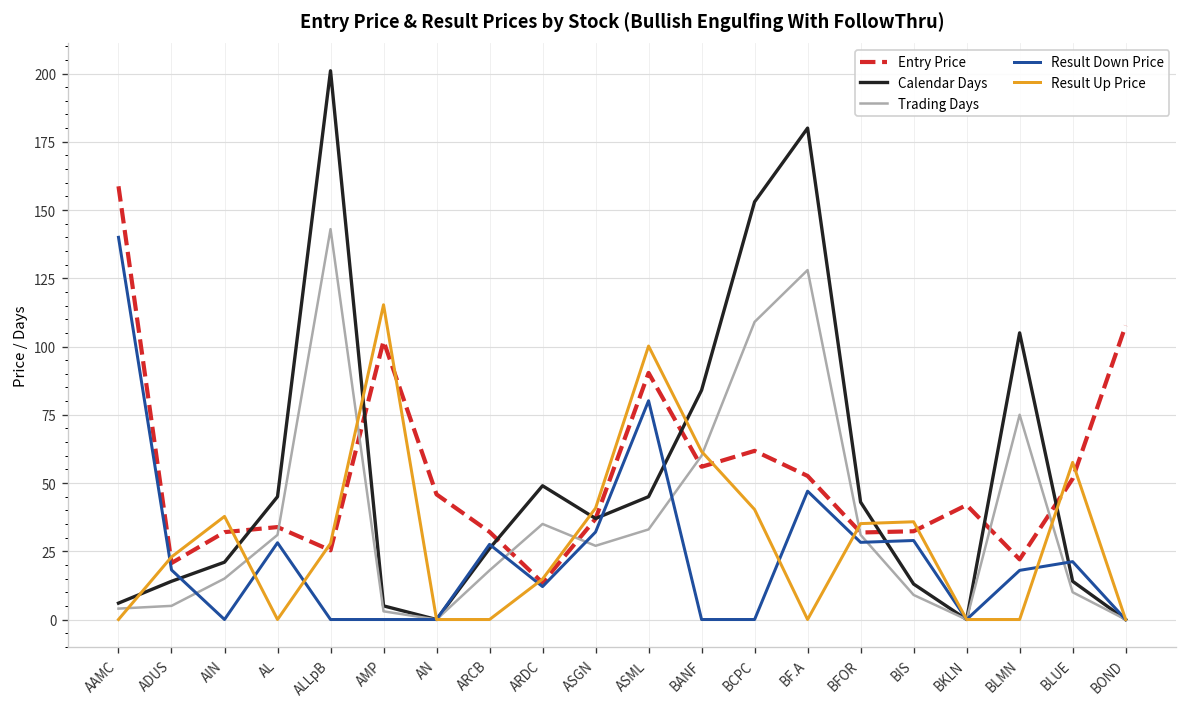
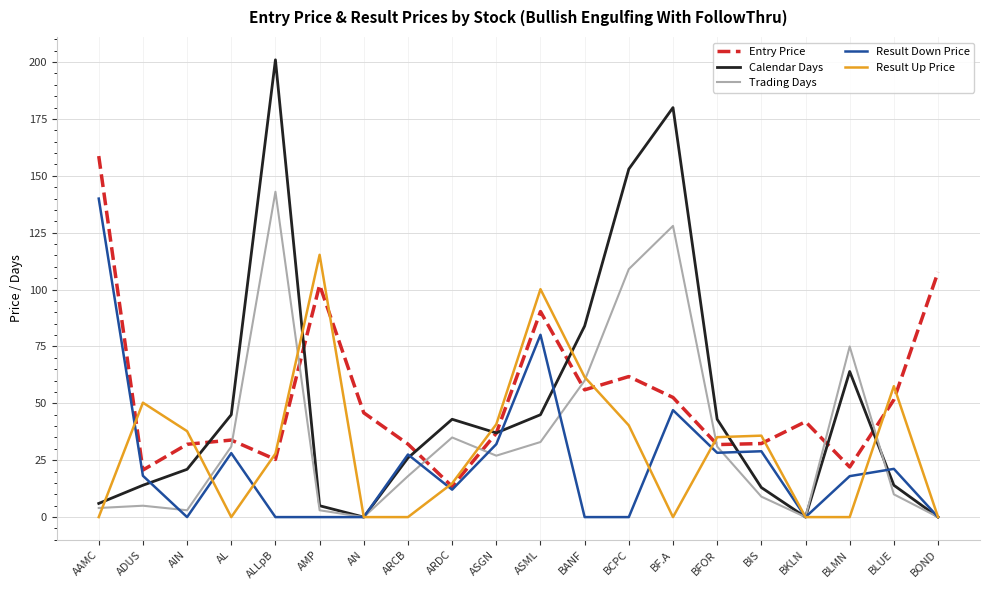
  {
    "Entry Price": {
      "AAMC": 159,
      "ADUS": 21,
      "AIN": 32,
      "AL": 34,
      "ALLpB": 25,
      "AMP": 102,
      "AN": 46,
      "ARCB": 32,
      "ARDC": 13,
      "ASML": 90,
      "BANF": 56,
      "BCPC": 62,
      "BF.A": 53,
      "BIS": 32,
      "BKLN": 42,
      "BLMN": 22,
      "BLUE": 52,
      "BOND": 108
    },
    "Calendar Days": {
      "AAMC": 6,
      "ADUS": 14,
      "AIN": 21,
      "AL": 45,
      "ALLpB": 201,
      "AMP": 5,
      "ARCB": 26,
-     "ARDC": 49,
+     "ARDC": 43,
      "ASML": 45,
      "BANF": 84,
      "BCPC": 153,
      "BF.A": 180,
      "BFOR": 43,
      "BIS": 13,
-     "BLMN": 105,
+     "BLMN": 64,
      "BLUE": 14
    },
    "Trading Days": {
      "AAMC": 4,
      "ADUS": 5,
-     "AIN": 15,
+     "AIN": 3,
      "AL": 31,
      "ALLpB": 143,
      "AMP": 3,
      "ARCB": 18,
      "ARDC": 35,
      "ASGN": 27,
      "ASML": 33,
      "BANF": 60,
      "BCPC": 109,
      "BF.A": 128,
      "BIS": 9,
      "BLMN": 75,
      "BLUE": 10
    },
    "Result Down Price": {
      "AAMC": 140,
      "ADUS": 18,
      "AIN": 0,
      "AL": 28,
      "ALLpB": 0,
      "AMP": 0,
      "ARCB": 28,
      "ARDC": 12,
      "ASGN": 32,
      "ASML": 80,
      "BANF": 0,
      "BCPC": 0,
      "BF.A": 47,
      "BFOR": 28,
      "BIS": 29,
      "BLMN": 18,
      "BLUE": 21
    },
    "Result Up Price": {
      "AAMC": 0,
-     "ADUS": 23,
+     "ADUS": 50,
      "AIN": 38,
      "AL": 0,
      "ALLpB": 28,
      "AMP": 115,
      "ARCB": 0,
      "ARDC": 15,
      "ASGN": 41,
      "ASML": 100,
      "BANF": 62,
      "BCPC": 40,
      "BF.A": 0,
      "BFOR": 35,
      "BIS": 36,
      "BLMN": 0,
      "BLUE": 58
    }
  }
